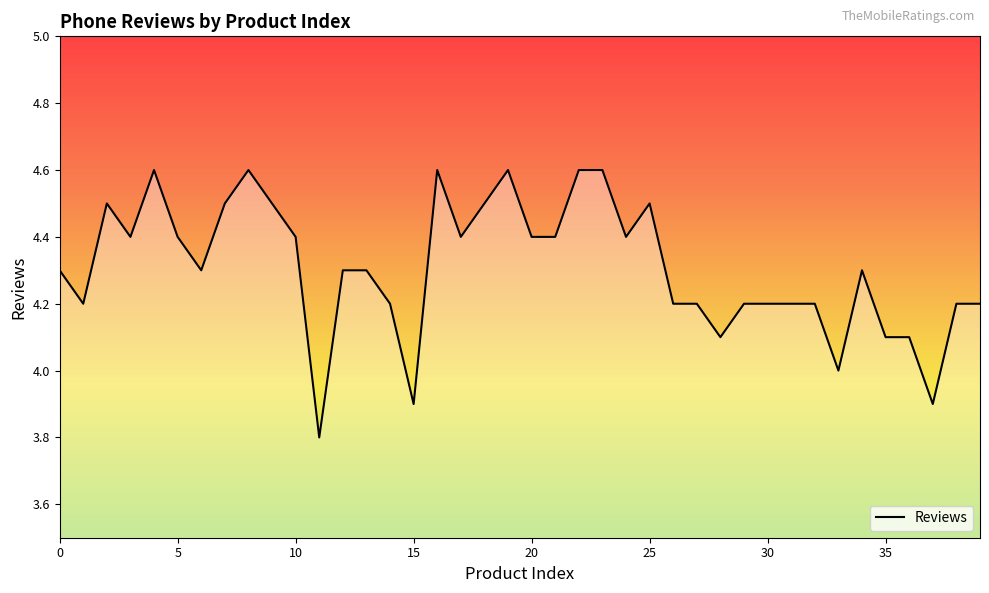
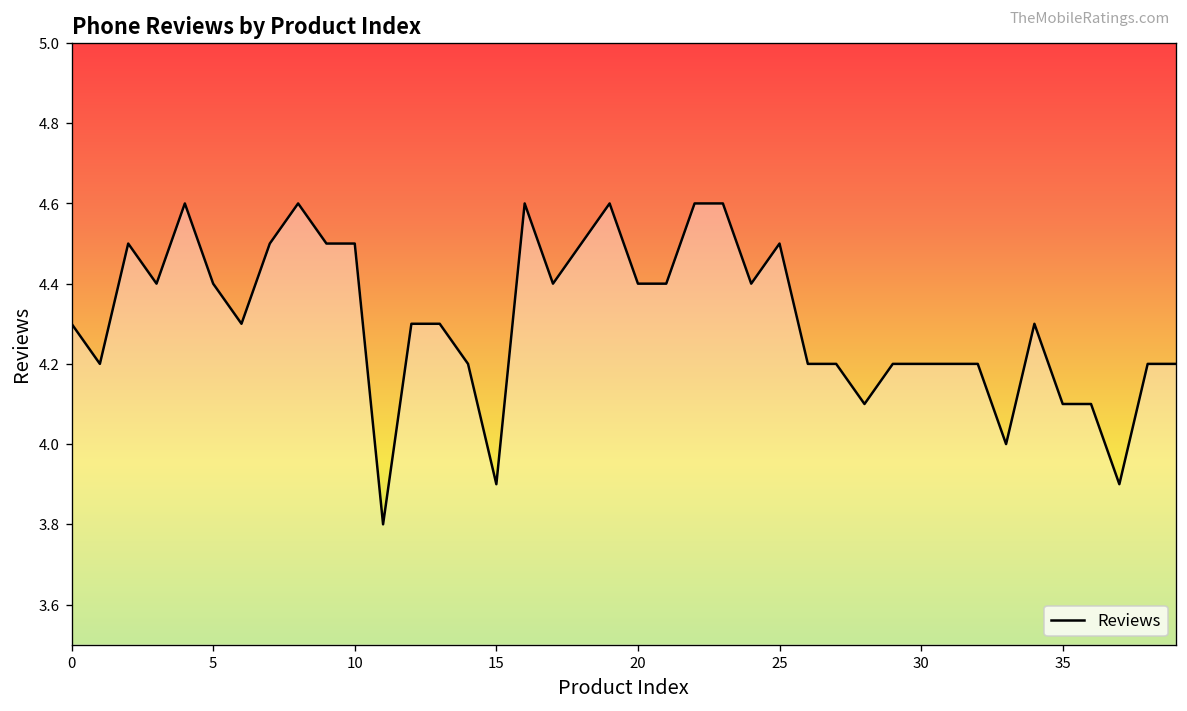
  {
    "0": 4.3,
    "5": 4.4,
-   "10": 4.4,
+   "10": 4.5,
    "15": 3.9,
    "20": 4.4,
    "25": 4.5,
    "30": 4.2,
    "35": 4.1
  }
